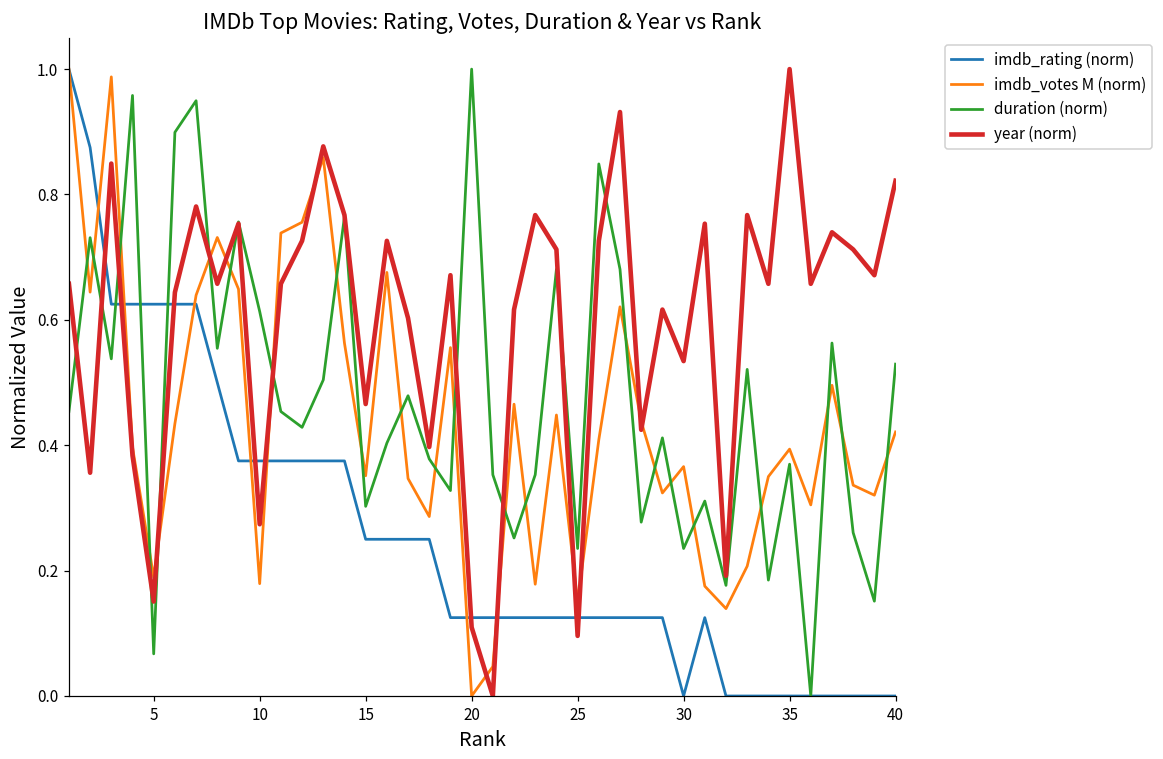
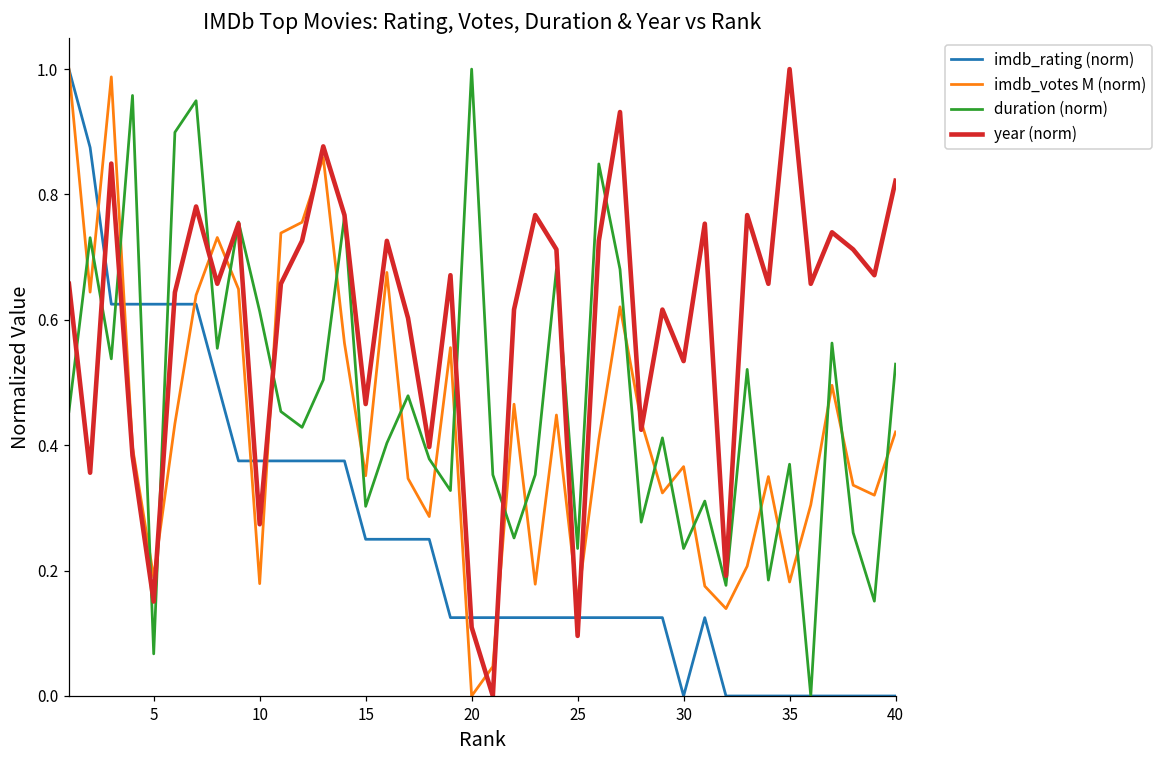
  {
    "imdb_rating (norm)": {
      "5": 0.62,
      "10": 0.38,
      "15": 0.25,
      "20": 0.12,
      "25": 0.12,
      "30": 0.00,
      "35": 0.00,
      "40": 0.00
    },
    "imdb_votes M (norm)": {
      "5": 0.19,
      "10": 0.18,
      "15": 0.35,
      "20": 0.00,
      "25": 0.15,
      "30": 0.37,
-     "35": 0.39,
+     "35": 0.18,
      "40": 0.42
    },
    "duration (norm)": {
      "5": 0.07,
      "10": 0.61,
      "15": 0.30,
      "20": 1.00,
      "25": 0.24,
      "30": 0.24,
      "35": 0.37,
      "40": 0.53
    },
    "year (norm)": {
      "5": 0.15,
      "10": 0.27,
      "15": 0.47,
      "20": 0.11,
      "25": 0.10,
      "30": 0.53,
      "35": 1.00,
      "40": 0.82
    }
  }
